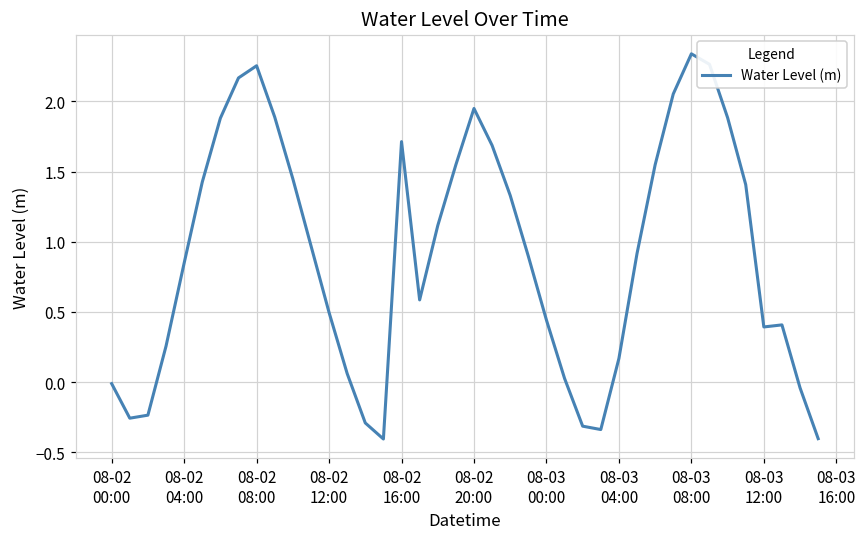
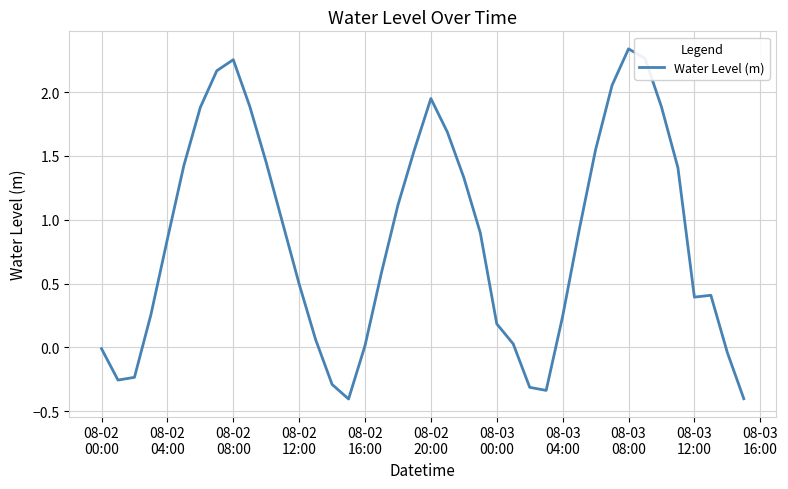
  {
    "08-02 00:00": -0.01,
    "08-02 04:00": 0.85,
    "08-02 08:00": 2.25,
    "08-02 12:00": 0.50,
-   "08-02 16:00": 1.71,
+   "08-02 16:00": 0.01,
    "08-02 20:00": 1.95,
-   "08-03 00:00": 0.44,
-   "08-03 04:00": 0.17,
+   "08-03 00:00": 0.18,
+   "08-03 04:00": 0.24,
    "08-03 08:00": 2.34,
    "08-03 12:00": 0.39
  }
